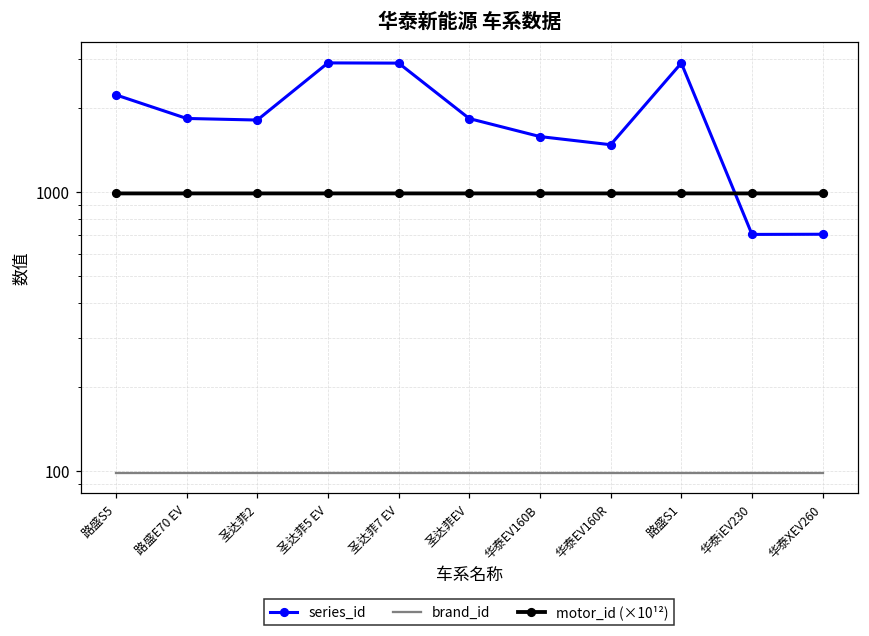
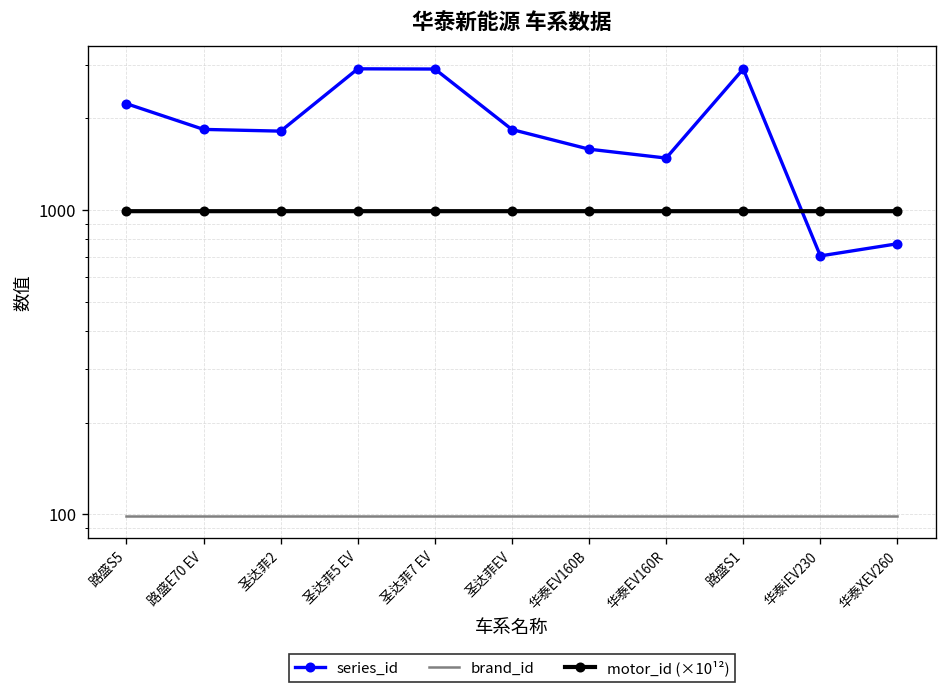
  {
    "series_id": {
      "路盛S5": 2200,
      "路盛E70 EV": 1800,
      "圣达菲2": 1800,
      "圣达菲5 EV": 2900,
      "圣达菲7 EV": 2900,
      "圣达菲EV": 1800,
      "华泰EV160B": 1600,
      "华泰EV160R": 1500,
      "路盛S1": 2900,
      "华泰iEV230": 710,
-     "华泰XEV260": 710
+     "华泰XEV260": 770
    },
    "brand_id": {
      "路盛S5": 99,
      "路盛E70 EV": 99,
      "圣达菲2": 99,
      "圣达菲5 EV": 99,
      "圣达菲7 EV": 99,
      "圣达菲EV": 99,
      "华泰EV160B": 99,
      "华泰EV160R": 99,
      "路盛S1": 99,
      "华泰iEV230": 99,
      "华泰XEV260": 99
    },
    "motor_id (×10¹²)": {
      "路盛S5": 990,
      "路盛E70 EV": 990,
      "圣达菲2": 990,
      "圣达菲5 EV": 990,
      "圣达菲7 EV": 990,
      "圣达菲EV": 990,
      "华泰EV160B": 990,
      "华泰EV160R": 990,
      "路盛S1": 990,
      "华泰iEV230": 990,
      "华泰XEV260": 990
    }
  }
